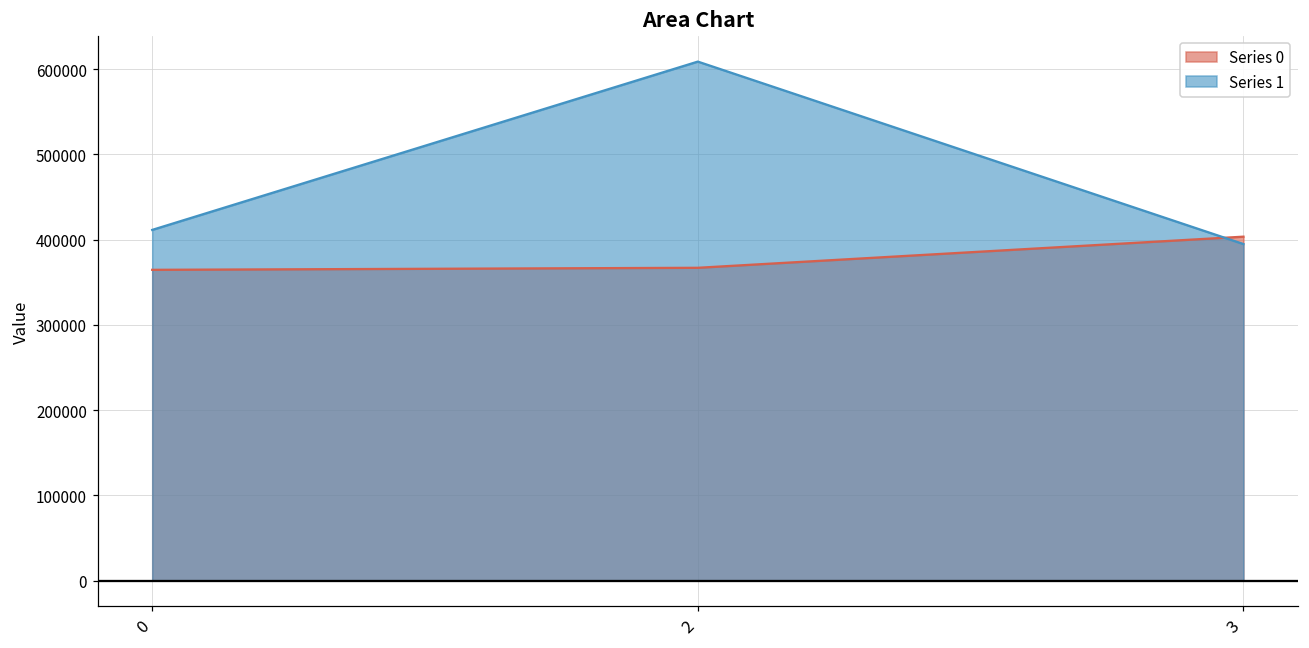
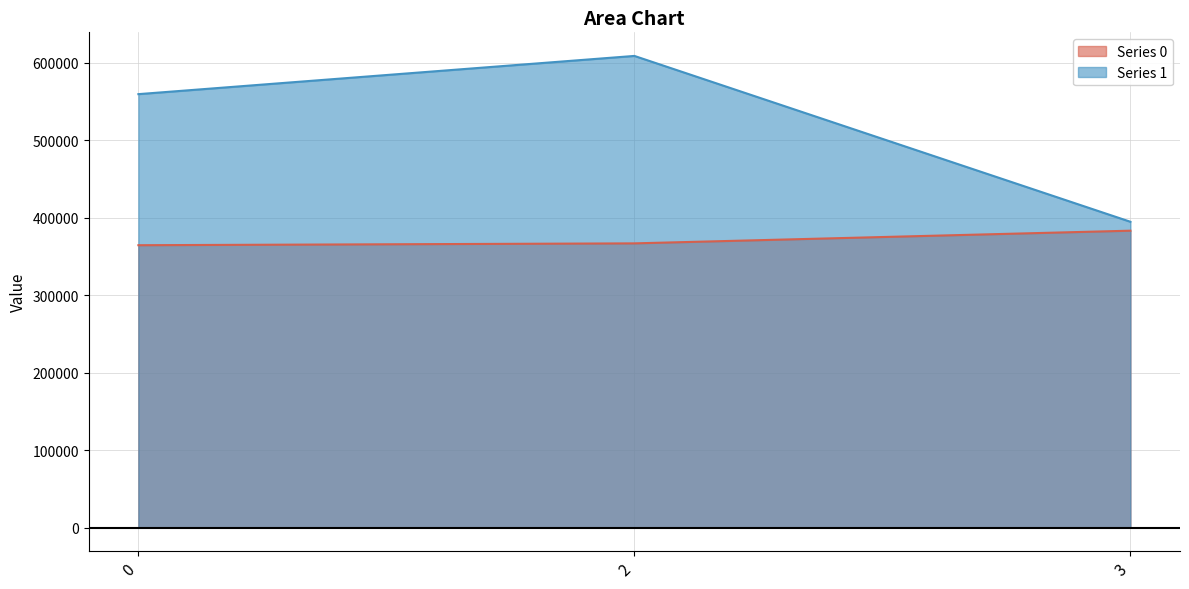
  {
    "Series 0": {
      "0": 360000,
      "2": 370000,
-     "3": 400000
+     "3": 380000
    },
    "Series 1": {
-     "0": 410000,
+     "0": 560000,
      "2": 610000,
      "3": 390000
    }
  }
